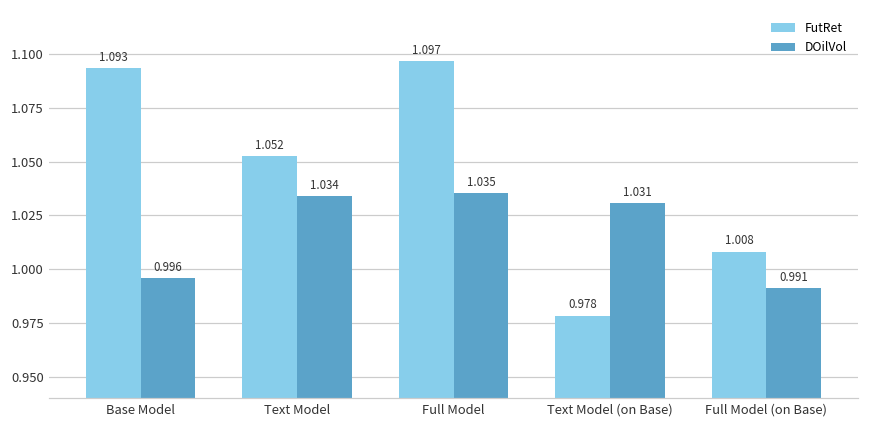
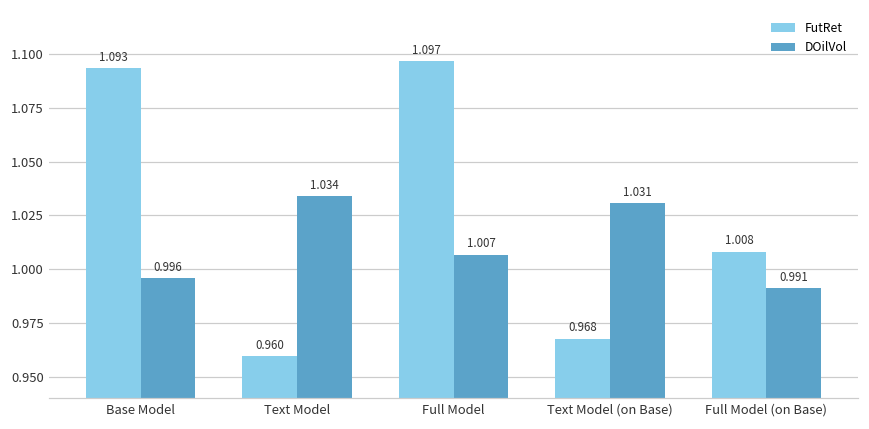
  {
    "FutRet": {
      "Base Model": 1.093,
-     "Text Model": 1.052,
+     "Text Model": 0.960,
      "Full Model": 1.097,
-     "Text Model (on Base)": 0.978,
+     "Text Model (on Base)": 0.968,
      "Full Model (on Base)": 1.008
    },
    "DOilVol": {
      "Base Model": 0.996,
      "Text Model": 1.034,
-     "Full Model": 1.035,
+     "Full Model": 1.007,
      "Text Model (on Base)": 1.031,
      "Full Model (on Base)": 0.991
    }
  }
